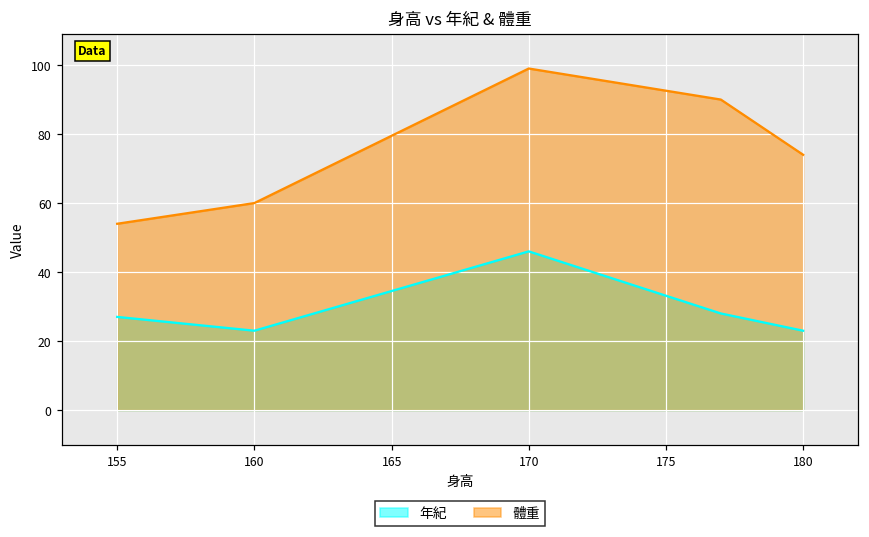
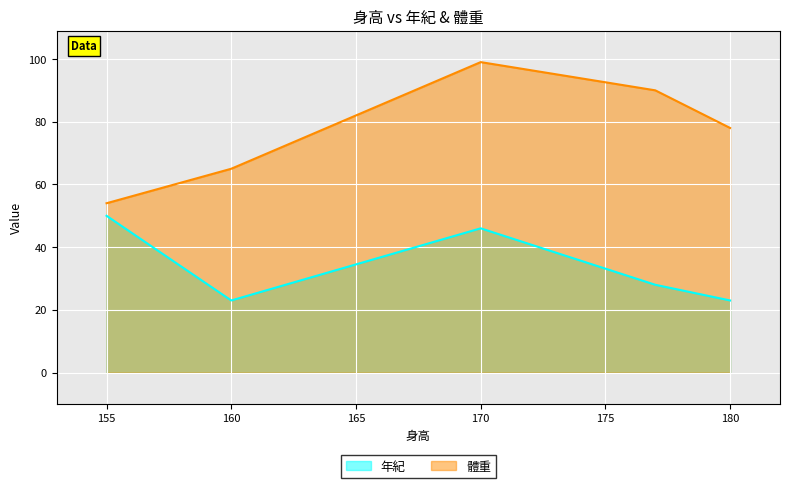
  {
    "年紀": {
-     "155": 27,
+     "155": 50,
      "160": 23,
      "170": 46,
      "180": 23
    },
    "體重": {
      "155": 54,
-     "160": 60,
+     "160": 65,
      "170": 99,
-     "180": 74
+     "180": 78
    }
  }
